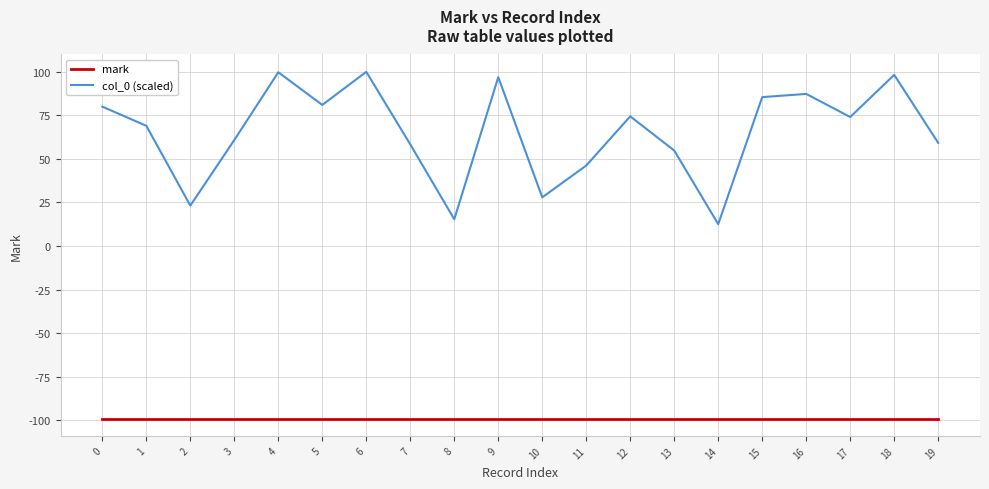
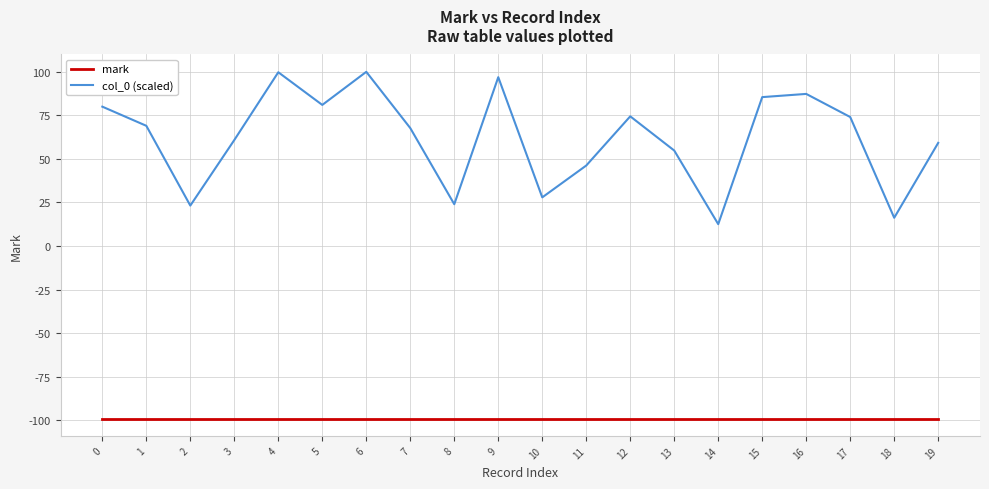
  {
    "mark": {
      "0": -99,
      "1": -99,
      "2": -99,
      "3": -99,
      "4": -99,
      "5": -99,
      "6": -99,
      "7": -99,
      "8": -99,
      "9": -99,
      "10": -99,
      "11": -99,
      "12": -99,
      "13": -99,
      "14": -99,
      "15": -99,
      "16": -99,
      "17": -99,
      "18": -99,
      "19": -99
    },
    "col_0 (scaled)": {
      "0": 80,
      "1": 69,
      "2": 23,
      "3": 61,
      "4": 100,
      "5": 81,
      "6": 100,
-     "7": 58,
-     "8": 15,
+     "7": 68,
+     "8": 24,
      "9": 97,
      "10": 28,
      "11": 46,
      "12": 74,
      "13": 55,
      "14": 13,
      "15": 85,
      "16": 87,
      "17": 74,
-     "18": 98,
+     "18": 16,
      "19": 59
    }
  }
